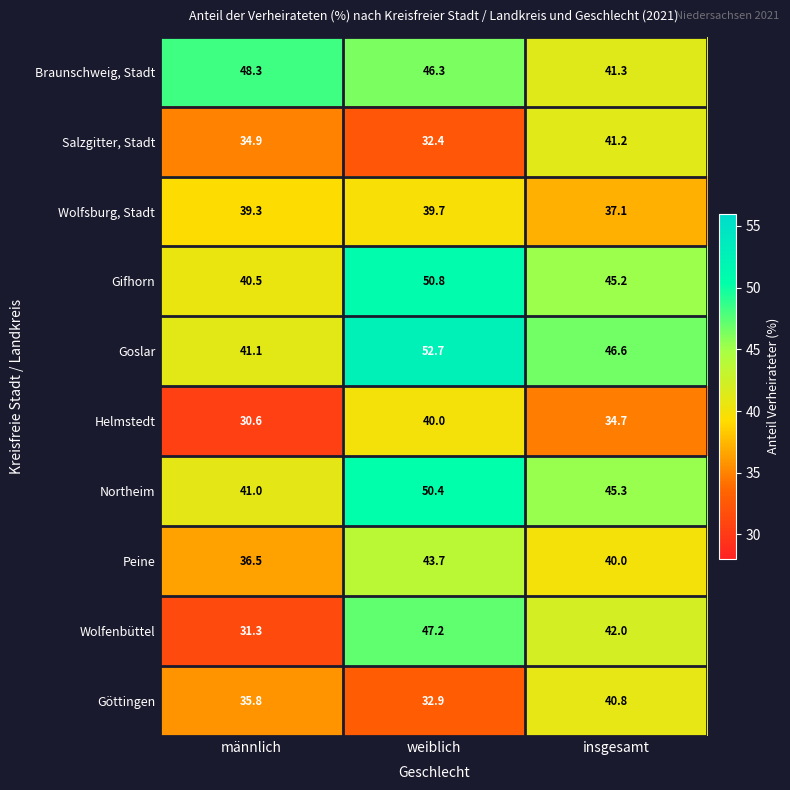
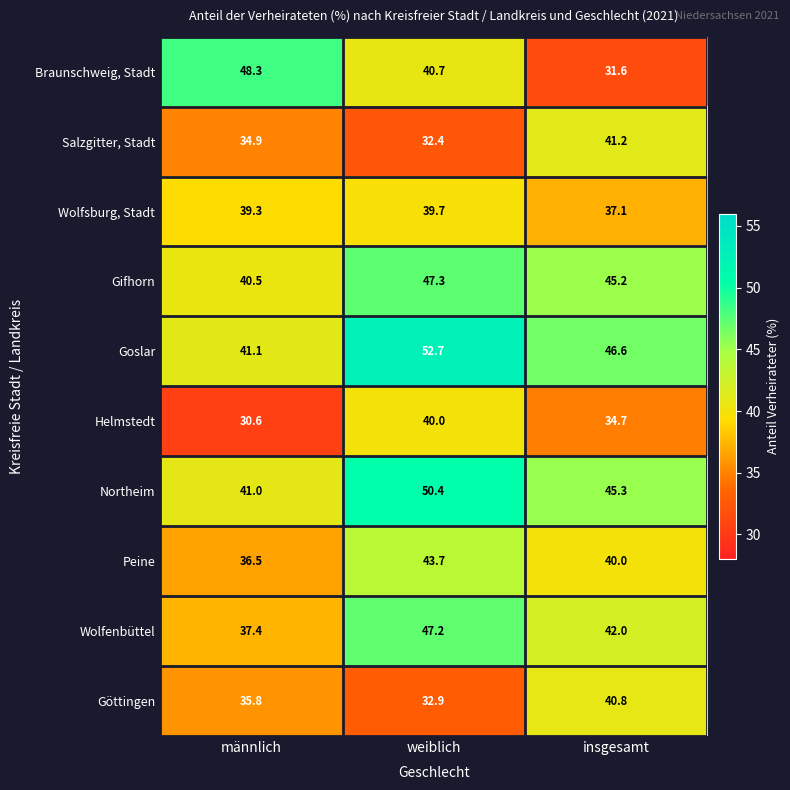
  {
    "Braunschweig, Stadt": {
      "männlich": 48.3,
-     "weiblich": 46.3,
-     "insgesamt": 41.3
+     "weiblich": 40.7,
+     "insgesamt": 31.6
    },
    "Salzgitter, Stadt": {
      "männlich": 34.9,
      "weiblich": 32.4,
      "insgesamt": 41.2
    },
    "Wolfsburg, Stadt": {
      "männlich": 39.3,
      "weiblich": 39.7,
      "insgesamt": 37.1
    },
    "Gifhorn": {
      "männlich": 40.5,
-     "weiblich": 50.8,
+     "weiblich": 47.3,
      "insgesamt": 45.2
    },
    "Goslar": {
      "männlich": 41.1,
      "weiblich": 52.7,
      "insgesamt": 46.6
    },
    "Helmstedt": {
      "männlich": 30.6,
      "weiblich": 40.0,
      "insgesamt": 34.7
    },
    "Northeim": {
      "männlich": 41.0,
      "weiblich": 50.4,
      "insgesamt": 45.3
    },
    "Peine": {
      "männlich": 36.5,
      "weiblich": 43.7,
      "insgesamt": 40.0
    },
    "Wolfenbüttel": {
-     "männlich": 31.3,
+     "männlich": 37.4,
      "weiblich": 47.2,
      "insgesamt": 42.0
    },
    "Göttingen": {
      "männlich": 35.8,
      "weiblich": 32.9,
      "insgesamt": 40.8
    }
  }
